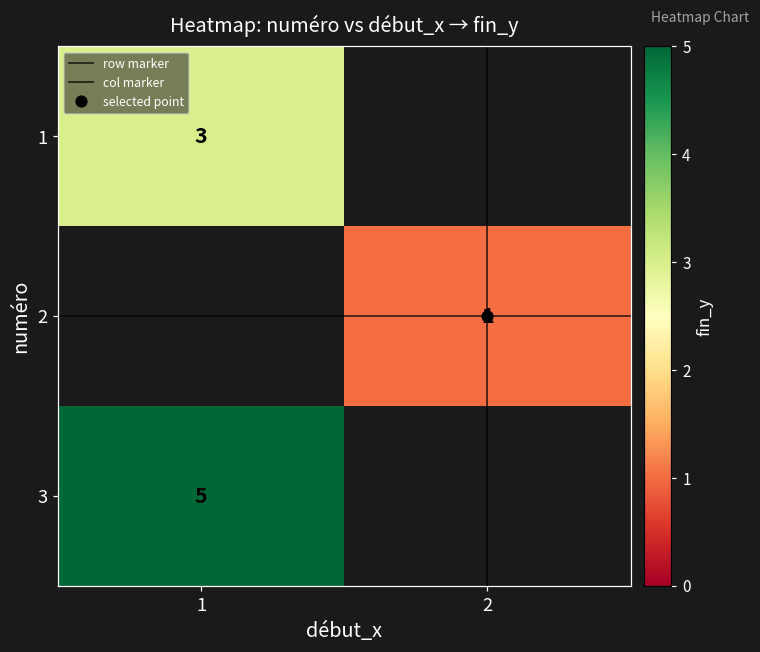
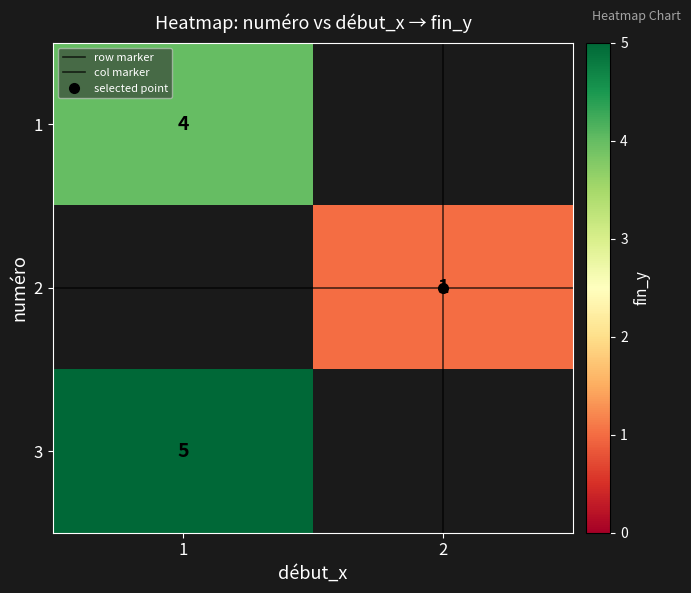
  {
    "1": {
-     "1": 3
+     "1": 4
    },
    "3": {
      "1": 5
    }
  }
